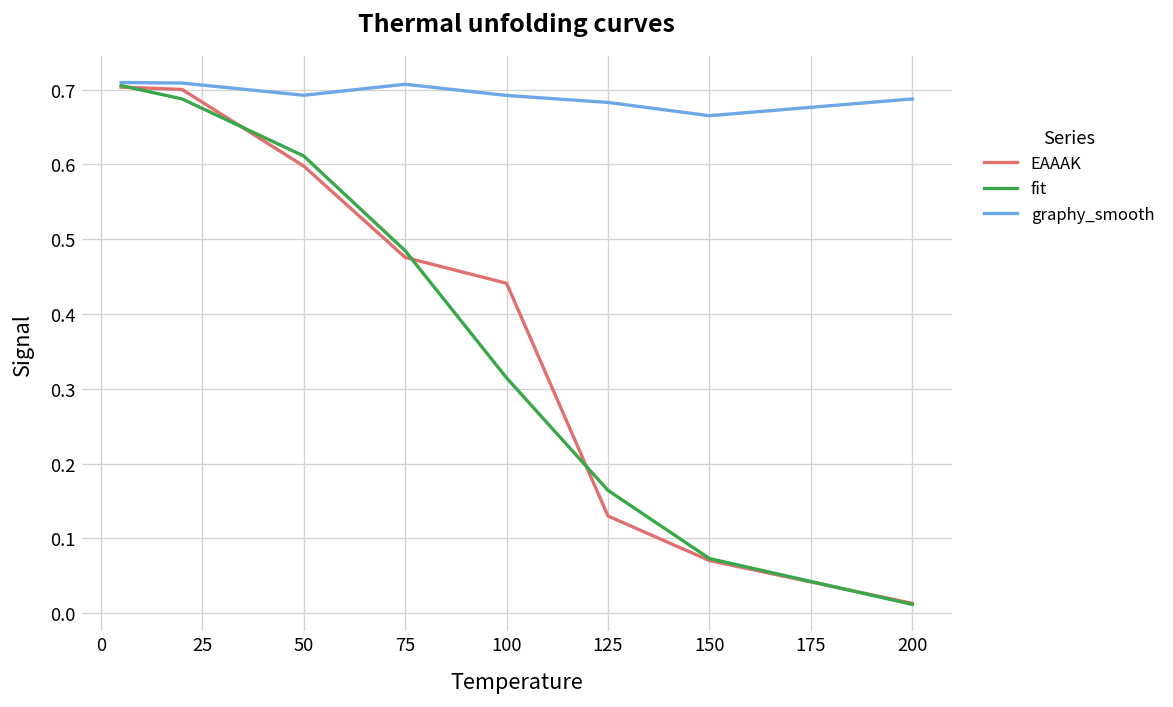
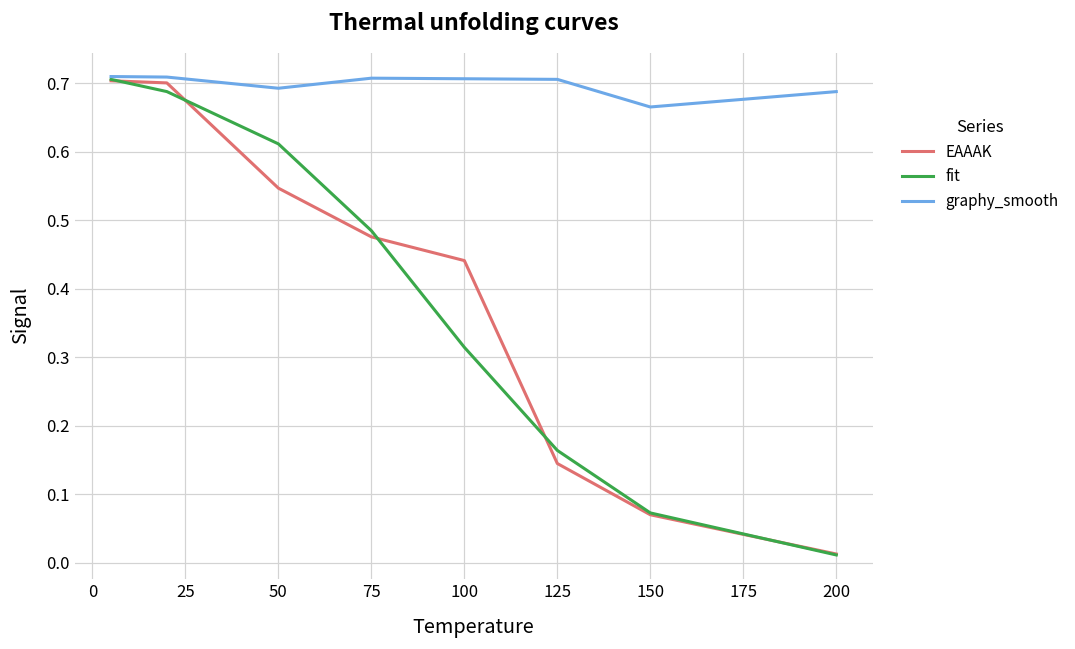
  {
    "EAAAK": {
-     "50": 0.60,
+     "50": 0.55,
      "75": 0.48,
      "100": 0.44,
-     "125": 0.13
+     "125": 0.15
    },
    "fit": {
      "50": 0.61,
      "75": 0.48,
      "100": 0.31,
      "125": 0.16
    },
    "graphy_smooth": {
      "50": 0.69,
      "75": 0.71,
-     "100": 0.69,
-     "125": 0.68,
+     "100": 0.71,
+     "125": 0.71,
      "150": 0.67,
      "200": 0.69
    }
  }
